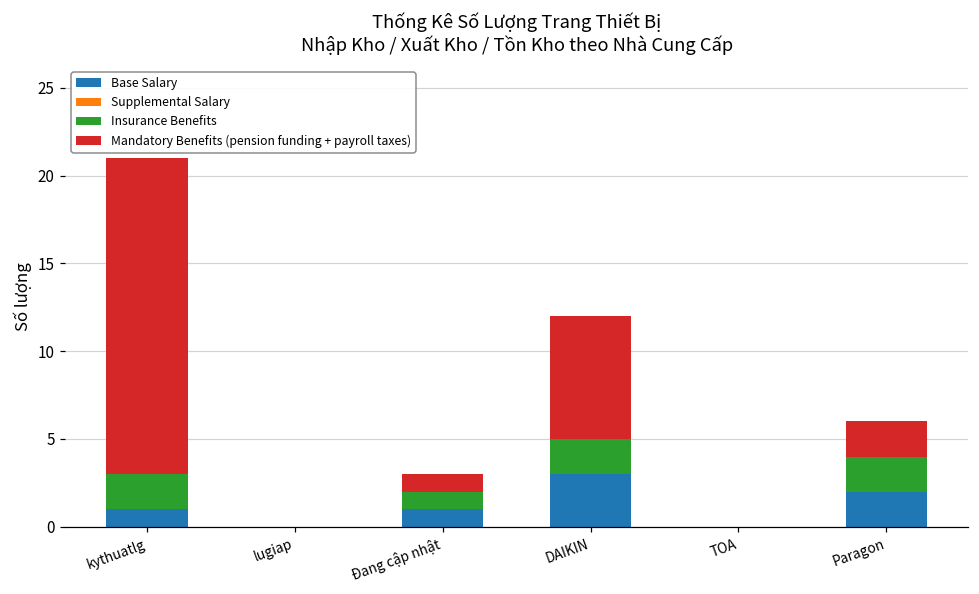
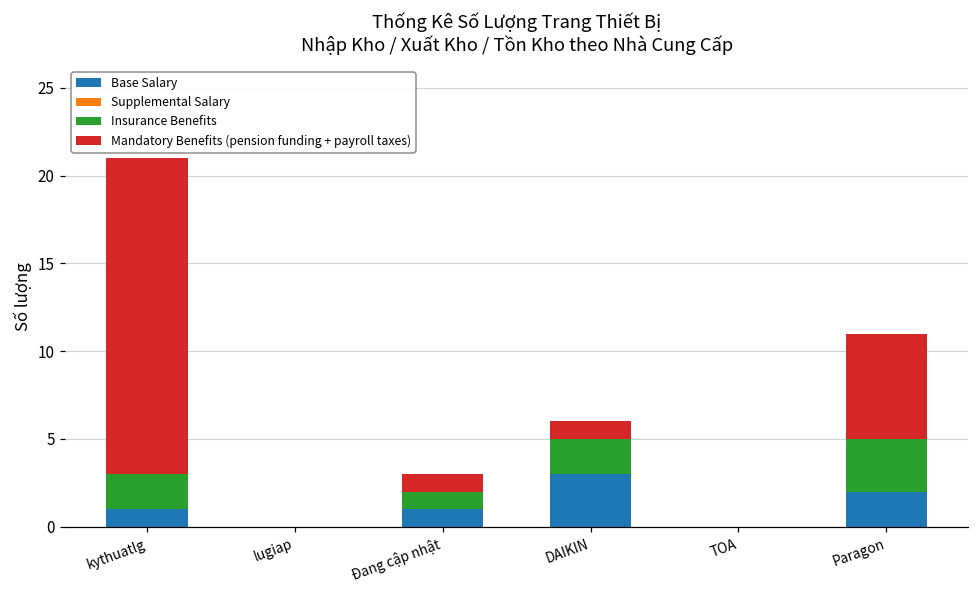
  {
    "Supplemental Salary": {
      "kythuatlg": 1,
      "lugiap": 0,
      "Đang cập nhật": 1,
      "DAIKIN": 3,
      "TOA": 0,
      "Paragon": 2
    },
    "Insurance Benefits": {
      "kythuatlg": 2,
      "lugiap": 0,
      "Đang cập nhật": 1,
      "DAIKIN": 2,
      "TOA": 0,
-     "Paragon": 2
+     "Paragon": 3
    },
    "Mandatory Benefits (pension funding + payroll taxes)": {
      "kythuatlg": 18,
      "lugiap": 0,
      "Đang cập nhật": 1,
-     "DAIKIN": 7,
+     "DAIKIN": 1,
      "TOA": 0,
-     "Paragon": 2
+     "Paragon": 6
    }
  }
